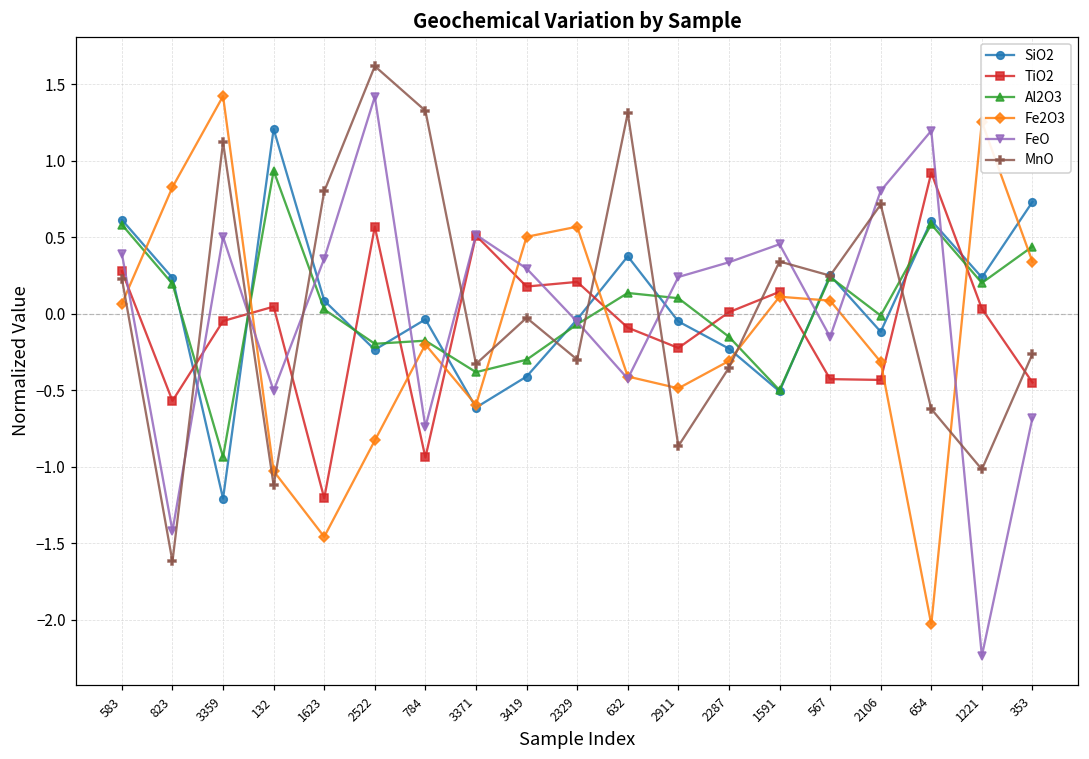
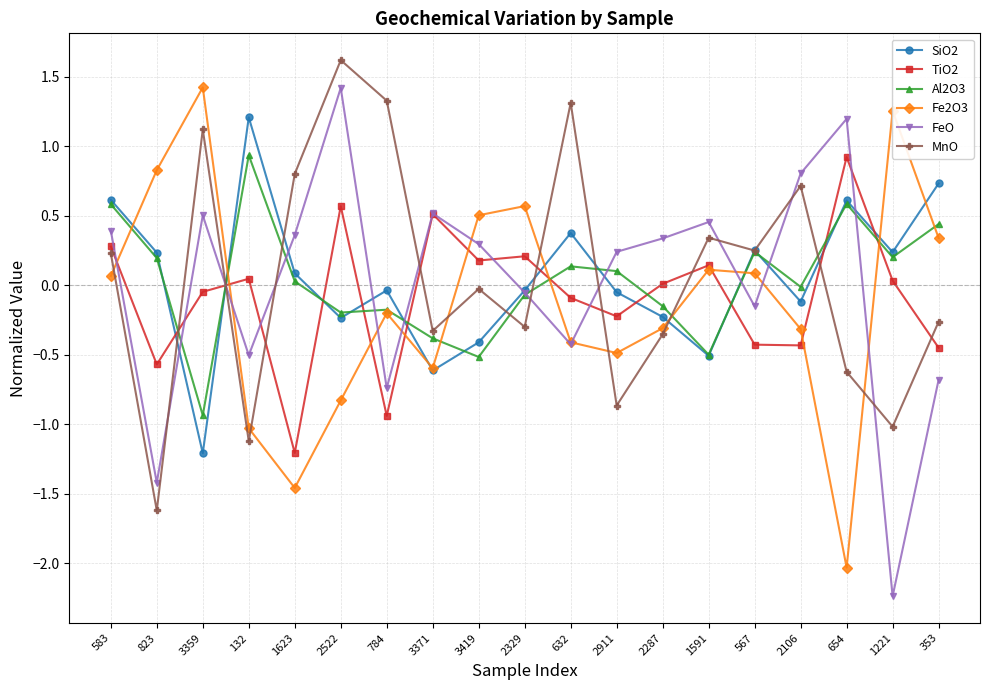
  {
    "SiO2": {
      "583": 0.61,
      "823": 0.23,
      "3359": -1.21,
      "132": 1.21,
      "1623": 0.09,
      "2522": -0.23,
      "784": -0.04,
      "3419": -0.41,
      "632": 0.38,
      "2911": -0.05,
      "2287": -0.23,
      "2106": -0.12,
      "654": 0.61,
      "1221": 0.24,
      "353": 0.73
    },
    "TiO2": {
      "583": 0.28,
      "823": -0.57,
      "3359": -0.05,
      "132": 0.05,
      "1623": -1.21,
      "2522": 0.57,
      "784": -0.94,
      "3419": 0.18,
      "2329": 0.21,
      "632": -0.09,
      "2911": -0.22,
      "2287": 0.01,
      "1591": 0.14,
      "567": -0.43,
      "2106": -0.43,
      "654": 0.92,
      "1221": 0.03,
      "353": -0.45
    },
    "Al2O3": {
      "583": 0.58,
      "823": 0.20,
      "3359": -0.93,
      "132": 0.93,
      "1623": 0.03,
      "2522": -0.20,
      "784": -0.18,
      "3371": -0.38,
-     "3419": -0.30,
+     "3419": -0.52,
      "632": 0.14,
      "2911": 0.10,
      "2287": -0.15,
      "2106": -0.01,
      "654": 0.58,
      "1221": 0.20,
      "353": 0.44
    },
    "Fe2O3": {
      "583": 0.07,
      "823": 0.83,
      "3359": 1.42,
      "132": -1.03,
      "1623": -1.46,
      "2522": -0.83,
      "784": -0.20,
      "3419": 0.50,
      "2329": 0.57,
      "2911": -0.49,
      "2287": -0.31,
      "1591": 0.11,
      "567": 0.09,
      "2106": -0.31,
      "654": -2.03,
      "353": 0.34
    },
    "FeO": {
      "583": 0.39,
      "823": -1.42,
      "3359": 0.50,
      "132": -0.50,
      "1623": 0.36,
      "2522": 1.42,
      "784": -0.74,
      "3419": 0.30,
      "2911": 0.24,
      "2287": 0.34,
      "1591": 0.45,
      "567": -0.15,
      "2106": 0.80,
      "654": 1.20,
      "1221": -2.24,
      "353": -0.68
    },
    "MnO": {
      "583": 0.23,
      "823": -1.62,
      "3359": 1.12,
      "132": -1.12,
      "1623": 0.80,
      "2522": 1.62,
      "784": 1.33,
      "3371": -0.33,
      "3419": -0.03,
      "2329": -0.30,
      "632": 1.31,
      "2911": -0.86,
      "2287": -0.35,
      "1591": 0.34,
      "2106": 0.71,
      "654": -0.62,
      "1221": -1.02,
      "353": -0.26
    }
  }
